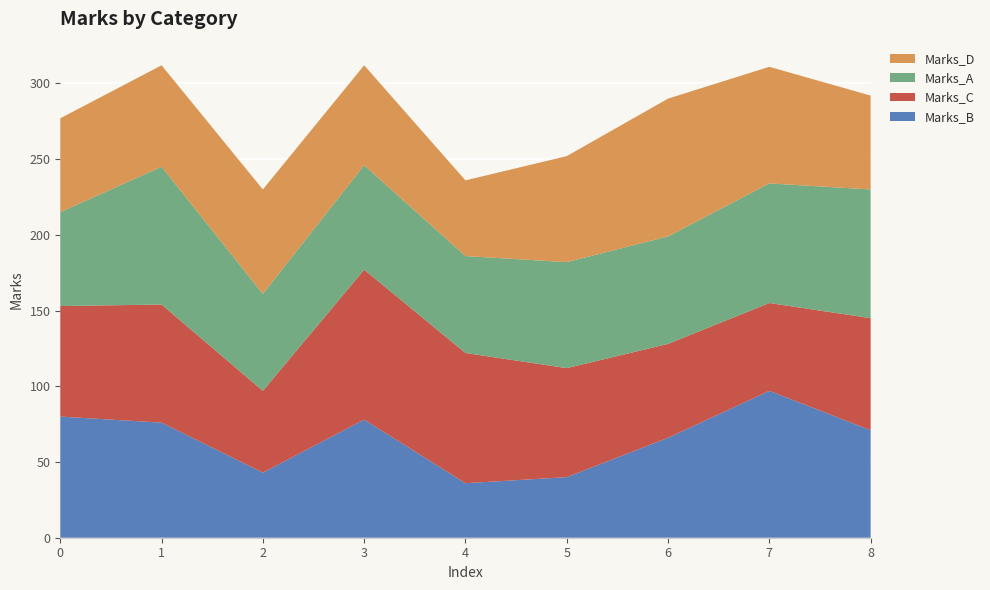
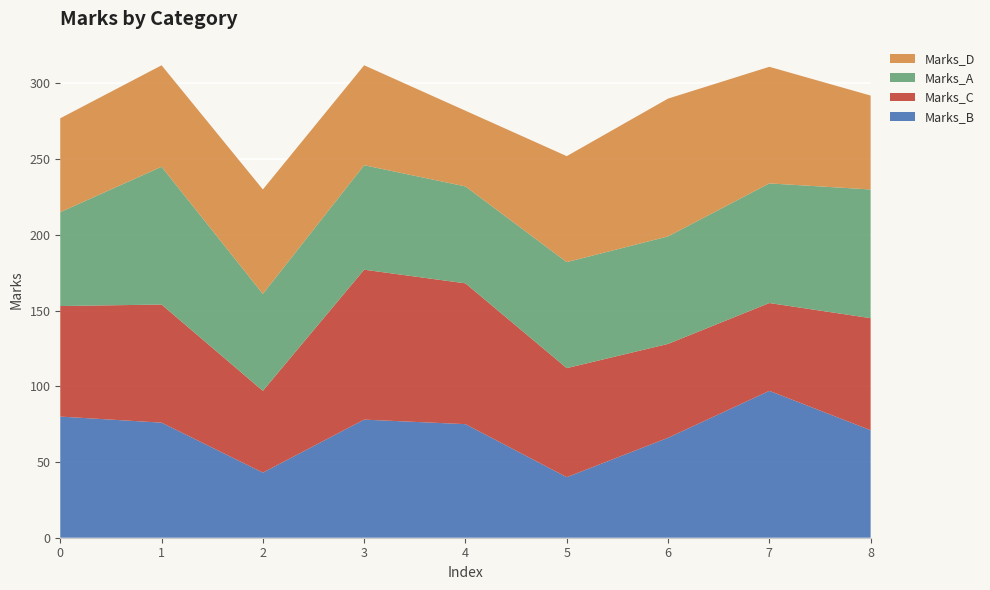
  {
    "Marks_B": {
      "0": 80,
      "1": 76,
      "2": 43,
      "3": 78,
-     "4": 36,
+     "4": 75,
      "5": 40,
      "6": 66,
      "7": 97,
      "8": 71
    },
    "Marks_C": {
      "0": 73,
      "1": 78,
      "2": 54,
      "3": 99,
-     "4": 86,
+     "4": 93,
      "5": 72,
      "6": 62,
      "7": 58,
      "8": 74
    },
    "Marks_A": {
      "0": 62,
      "1": 91,
      "2": 64,
      "3": 69,
      "4": 64,
      "5": 70,
      "6": 71,
      "7": 79,
      "8": 85
    },
    "Marks_D": {
      "0": 62,
      "1": 67,
      "2": 69,
      "3": 66,
      "4": 50,
      "5": 70,
      "6": 91,
      "7": 77,
      "8": 62
    }
  }
